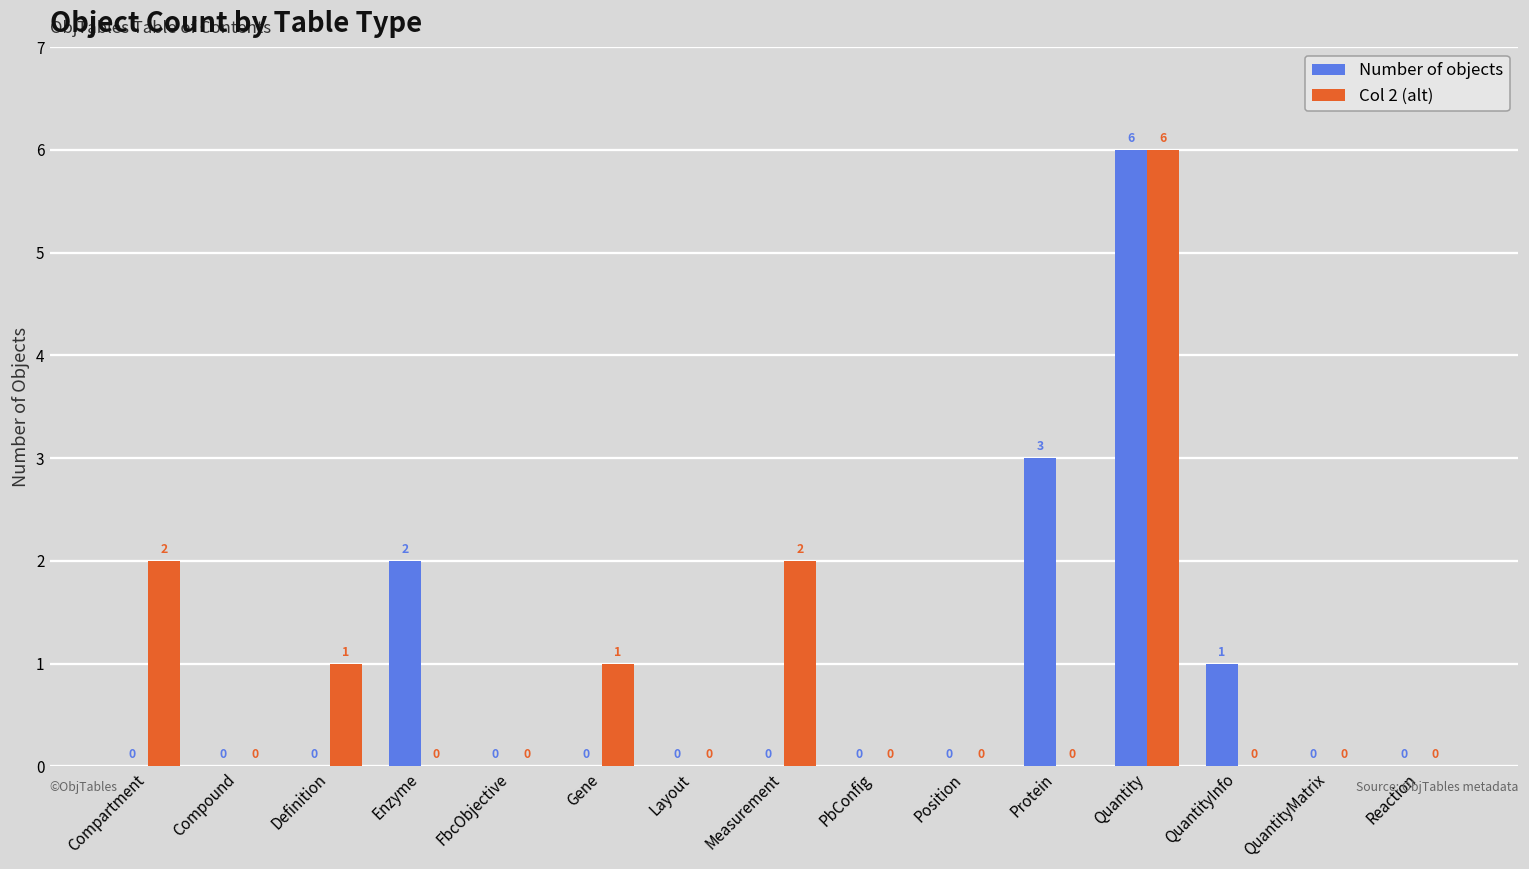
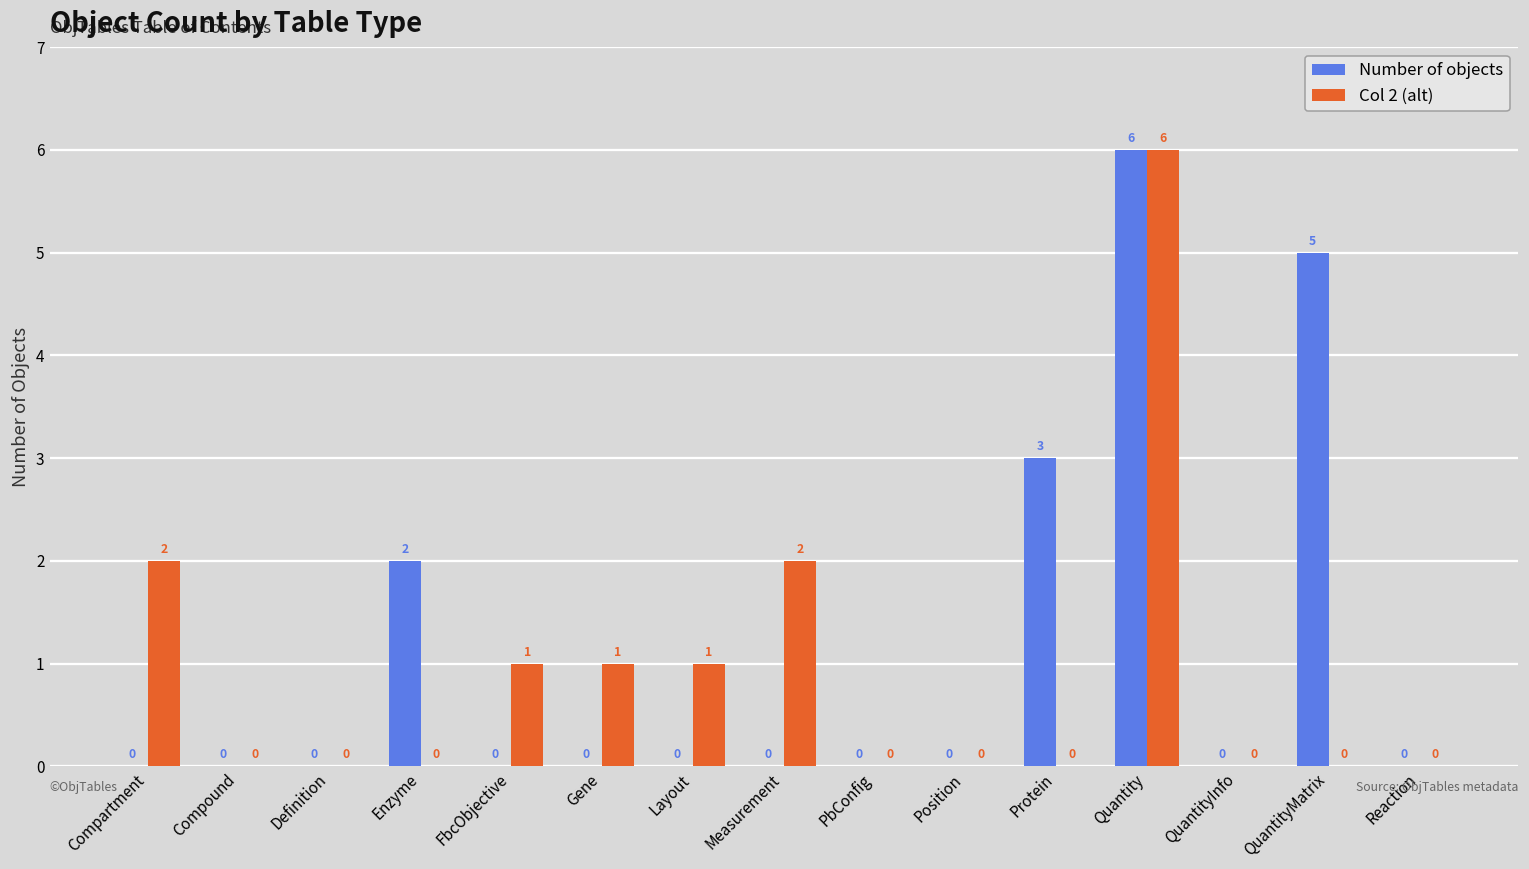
  {
    "Number of objects": {
      "Compartment": 0,
      "Compound": 0,
      "Definition": 0,
      "Enzyme": 2,
      "FbcObjective": 0,
      "Gene": 0,
      "Layout": 0,
      "Measurement": 0,
      "PbConfig": 0,
      "Position": 0,
      "Protein": 3,
      "Quantity": 6,
-     "QuantityInfo": 1,
-     "QuantityMatrix": 0,
+     "QuantityInfo": 0,
+     "QuantityMatrix": 5,
      "Reaction": 0
    },
    "Col 2 (alt)": {
      "Compartment": 2,
      "Compound": 0,
-     "Definition": 1,
+     "Definition": 0,
      "Enzyme": 0,
-     "FbcObjective": 0,
+     "FbcObjective": 1,
      "Gene": 1,
-     "Layout": 0,
+     "Layout": 1,
      "Measurement": 2,
      "PbConfig": 0,
      "Position": 0,
      "Protein": 0,
      "Quantity": 6,
      "QuantityInfo": 0,
      "QuantityMatrix": 0,
      "Reaction": 0
    }
  }
